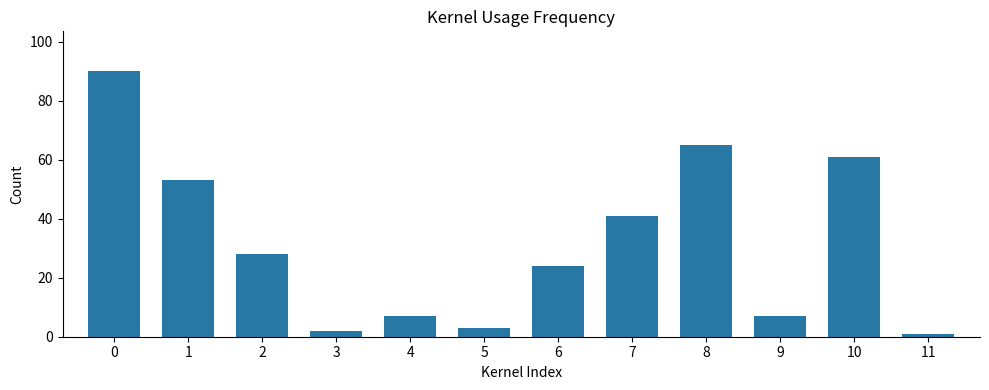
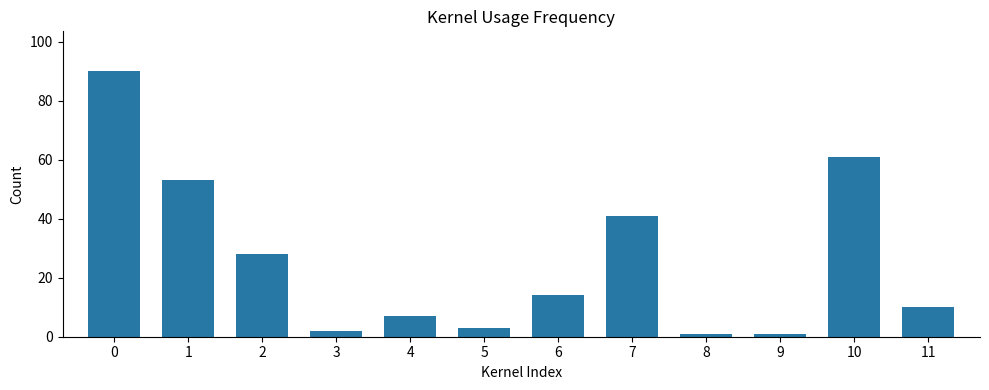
  {
    "0": 90,
    "1": 53,
    "2": 28,
    "3": 2,
    "4": 7,
    "5": 3,
-   "6": 24,
+   "6": 14,
    "7": 41,
-   "8": 65,
-   "9": 7,
+   "8": 1,
+   "9": 1,
    "10": 61,
-   "11": 1
+   "11": 10
  }
